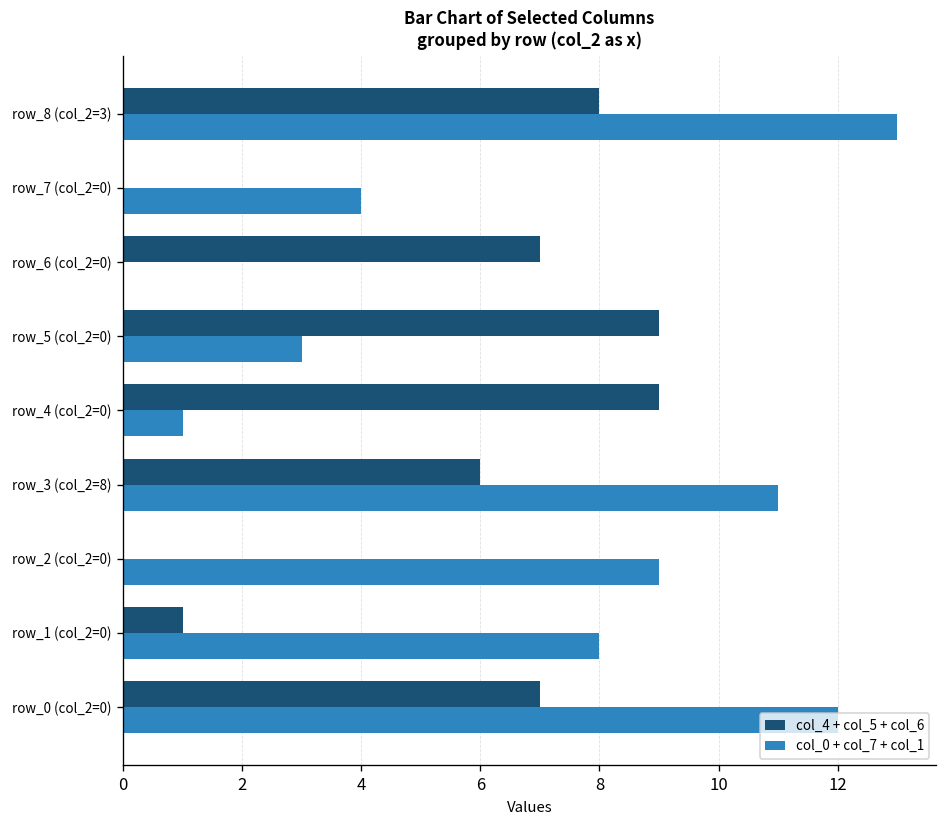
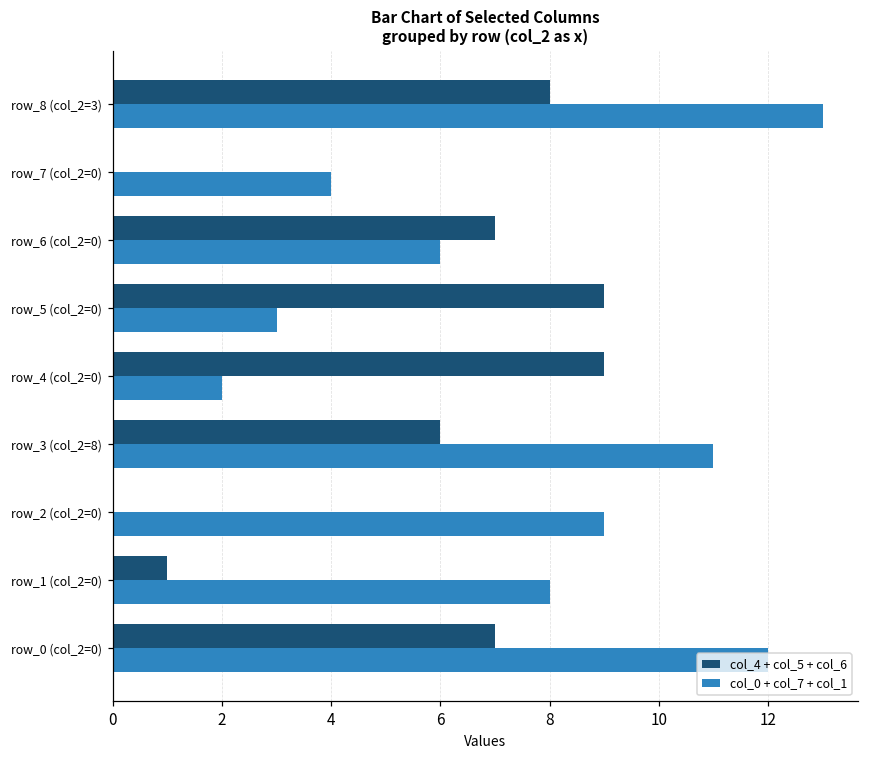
  {
    "col_4 + col_5 + col_6": {
      "row_8 (col_2=3)": 8,
      "row_7 (col_2=0)": 0,
      "row_6 (col_2=0)": 7,
      "row_5 (col_2=0)": 9,
      "row_4 (col_2=0)": 9,
      "row_3 (col_2=8)": 6,
      "row_2 (col_2=0)": 0,
      "row_1 (col_2=0)": 1,
      "row_0 (col_2=0)": 7
    },
    "col_0 + col_7 + col_1": {
      "row_8 (col_2=3)": 13,
      "row_7 (col_2=0)": 4,
-     "row_6 (col_2=0)": 0,
+     "row_6 (col_2=0)": 6,
      "row_5 (col_2=0)": 3,
-     "row_4 (col_2=0)": 1,
+     "row_4 (col_2=0)": 2,
      "row_3 (col_2=8)": 11,
      "row_2 (col_2=0)": 9,
      "row_1 (col_2=0)": 8
    }
  }
